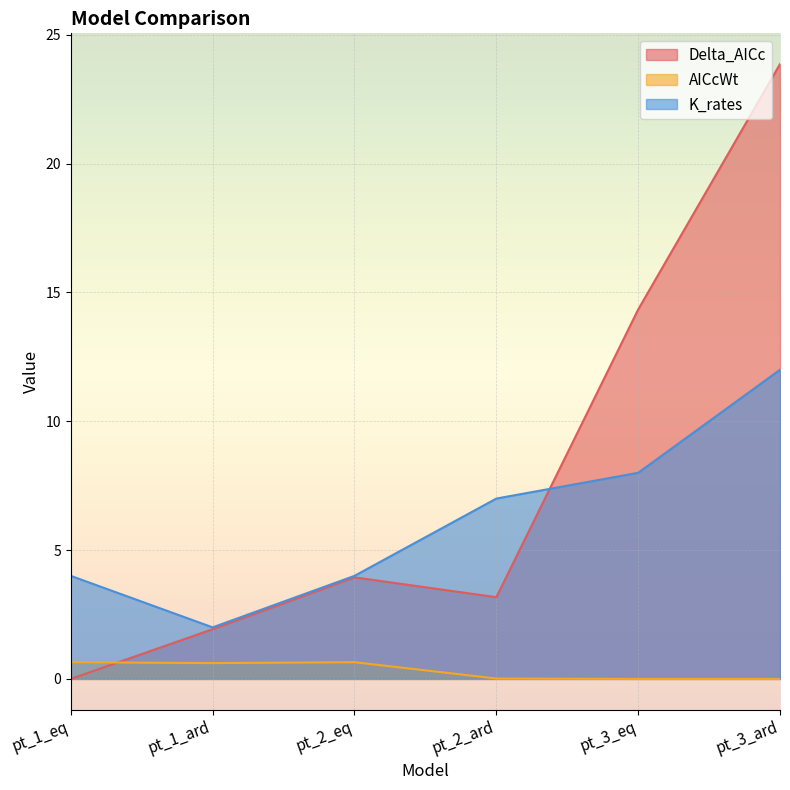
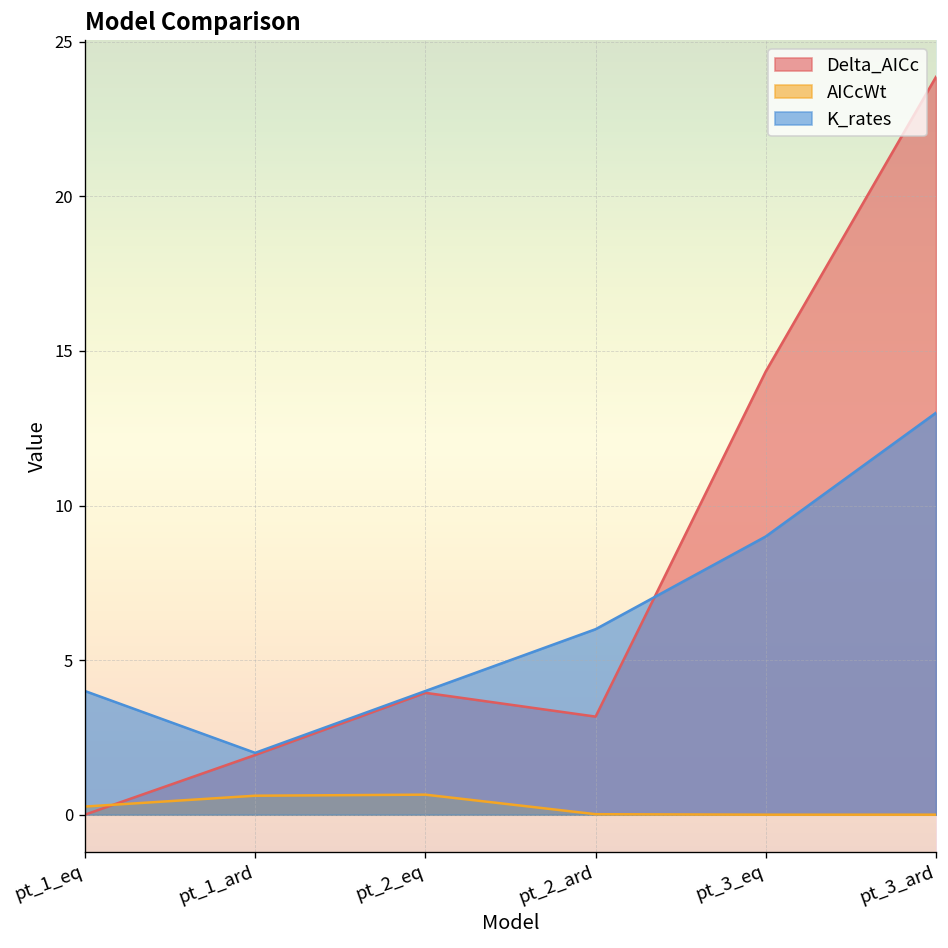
  {
    "Delta_AICc": {
      "pt_1_eq": 0.0,
      "pt_2_ard": 3.2,
      "pt_3_eq": 14.3,
      "pt_3_ard": 23.9
    },
    "AICcWt": {
-     "pt_1_eq": 0.6,
+     "pt_1_eq": 0.3,
      "pt_1_ard": 0.6,
      "pt_2_eq": 0.6,
      "pt_2_ard": 0.0,
      "pt_3_eq": 0.0,
      "pt_3_ard": 0.0
    },
    "K_rates": {
      "pt_1_eq": 4,
-     "pt_2_ard": 7,
-     "pt_3_eq": 8,
-     "pt_3_ard": 12
+     "pt_2_ard": 6,
+     "pt_3_eq": 9,
+     "pt_3_ard": 13
    }
  }
